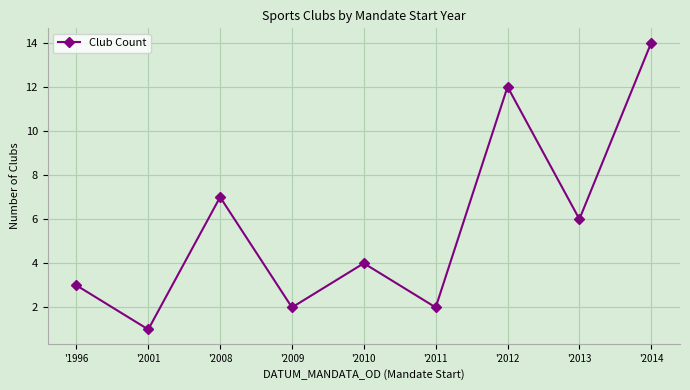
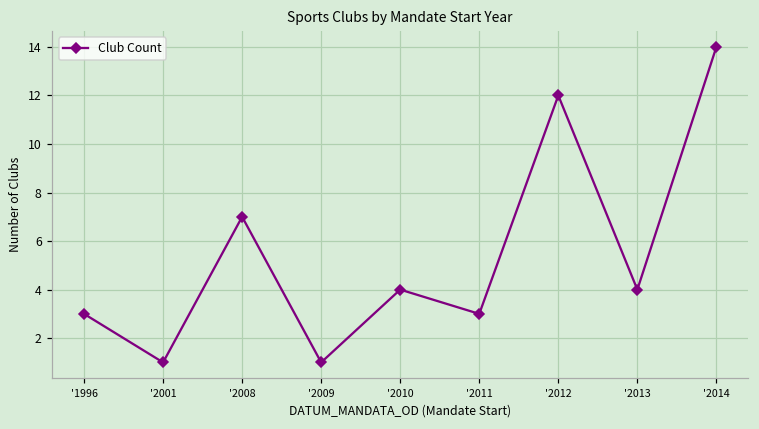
  {
    "'1996": 3,
    "'2001": 1,
    "'2008": 7,
-   "'2009": 2,
+   "'2009": 1,
    "'2010": 4,
-   "'2011": 2,
+   "'2011": 3,
    "'2012": 12,
-   "'2013": 6,
+   "'2013": 4,
    "'2014": 14
  }
